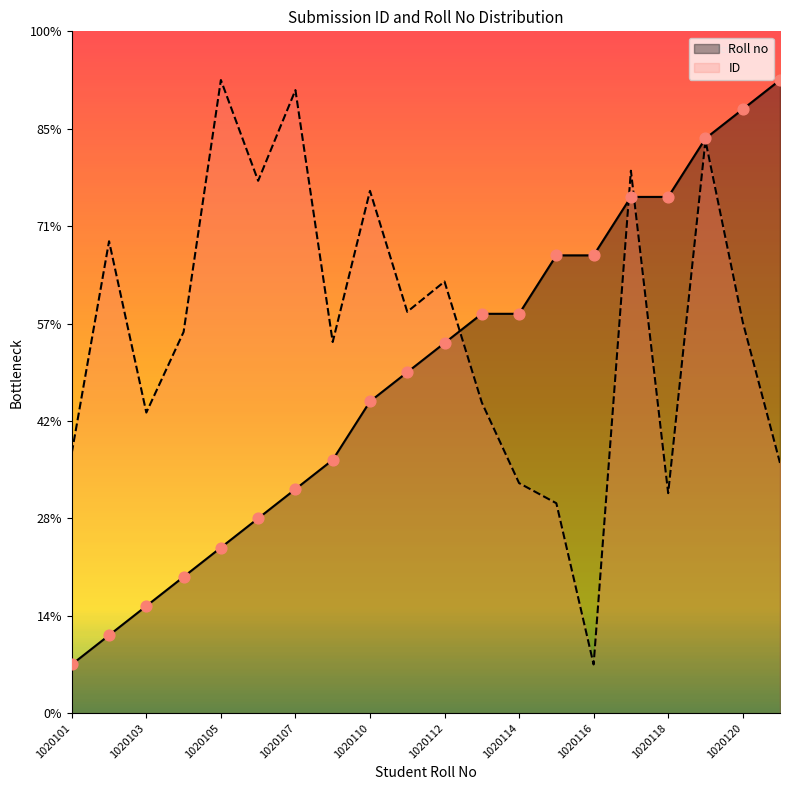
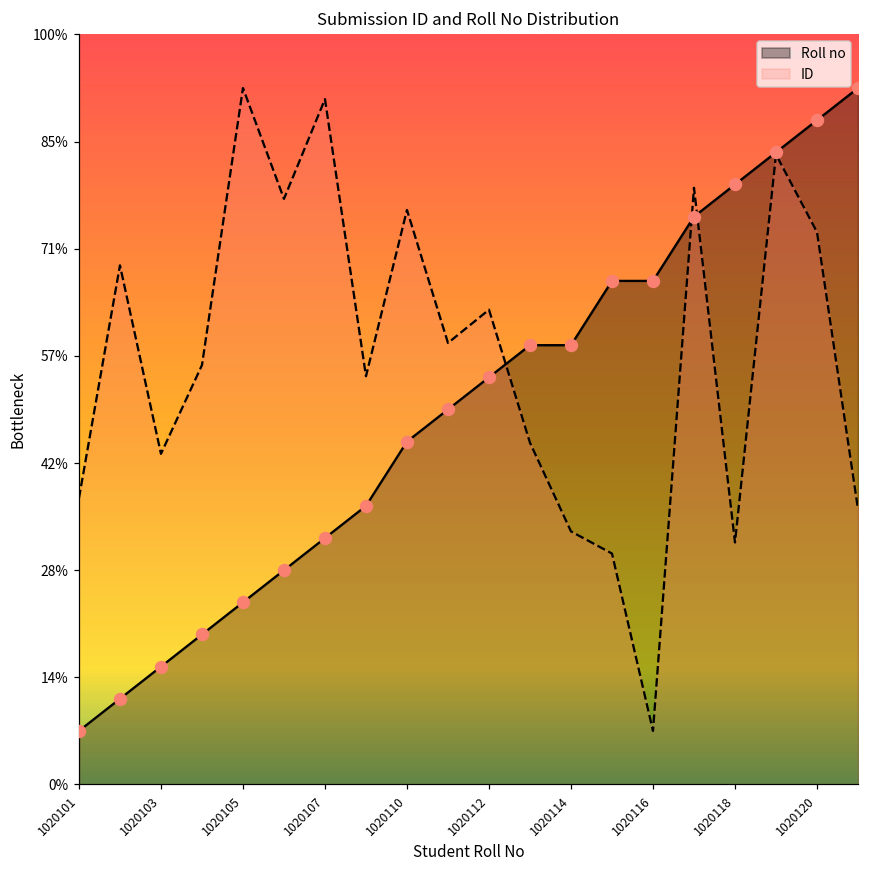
  {
    "Roll no": {
      "1020101": "7%",
      "1020103": "16%",
      "1020105": "24%",
      "1020107": "33%",
      "1020110": "46%",
      "1020112": "54%",
      "1020114": "59%",
      "1020116": "67%",
-     "1020118": "76%",
+     "1020118": "80%",
      "1020120": "89%"
    },
    "ID": {
      "1020101": "38%",
      "1020103": "44%",
      "1020105": "93%",
      "1020107": "91%",
      "1020110": "77%",
      "1020112": "63%",
      "1020114": "34%",
      "1020116": "7%",
      "1020118": "32%",
-     "1020120": "57%"
+     "1020120": "74%"
    }
  }
